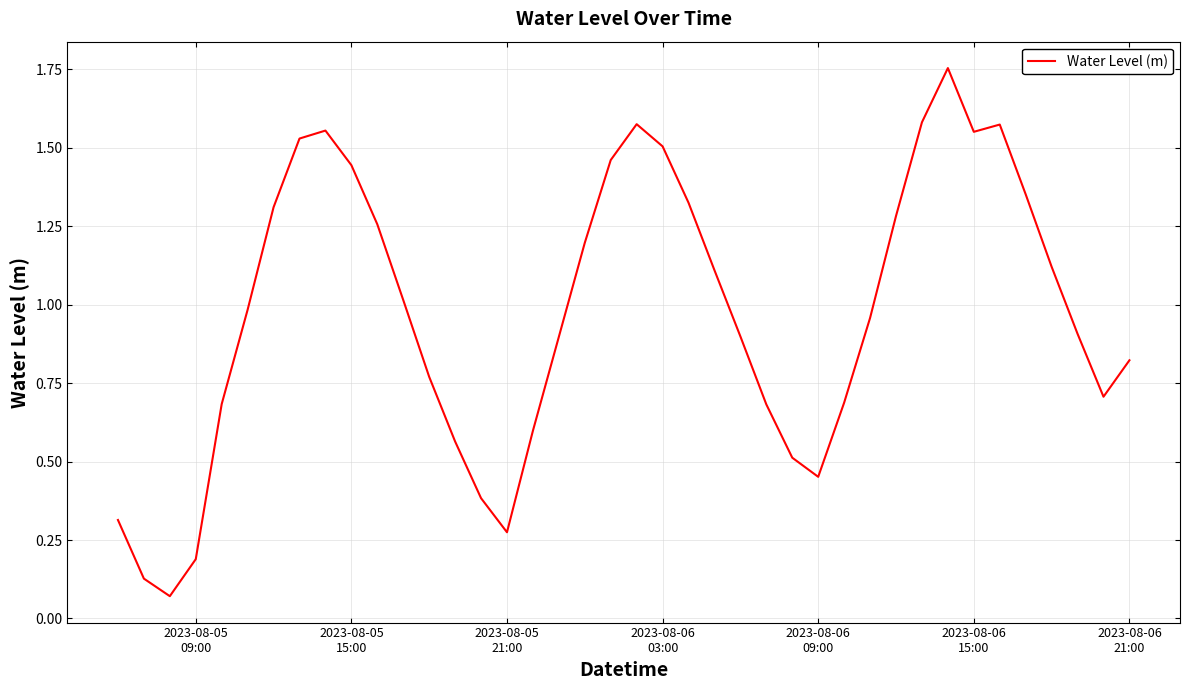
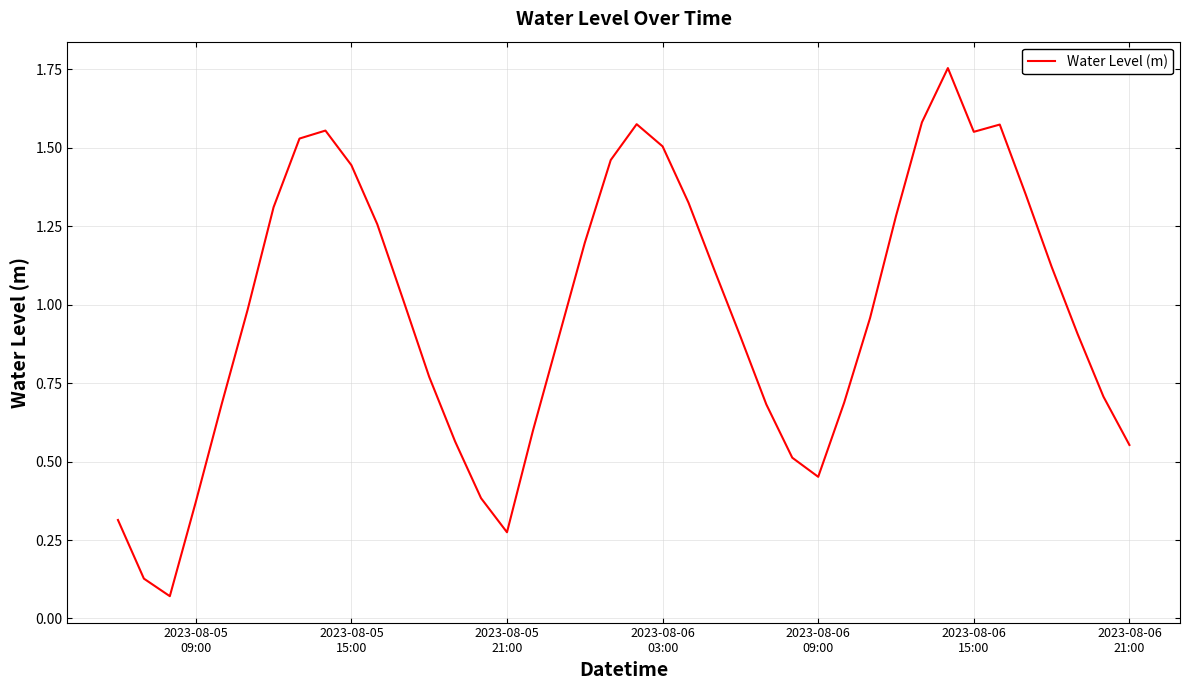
  {
-   "2023-08-05 09:00": 0.19,
+   "2023-08-05 09:00": 0.37,
    "2023-08-05 15:00": 1.44,
    "2023-08-05 21:00": 0.27,
    "2023-08-06 03:00": 1.50,
    "2023-08-06 09:00": 0.45,
    "2023-08-06 15:00": 1.55,
-   "2023-08-06 21:00": 0.82
+   "2023-08-06 21:00": 0.55
  }
